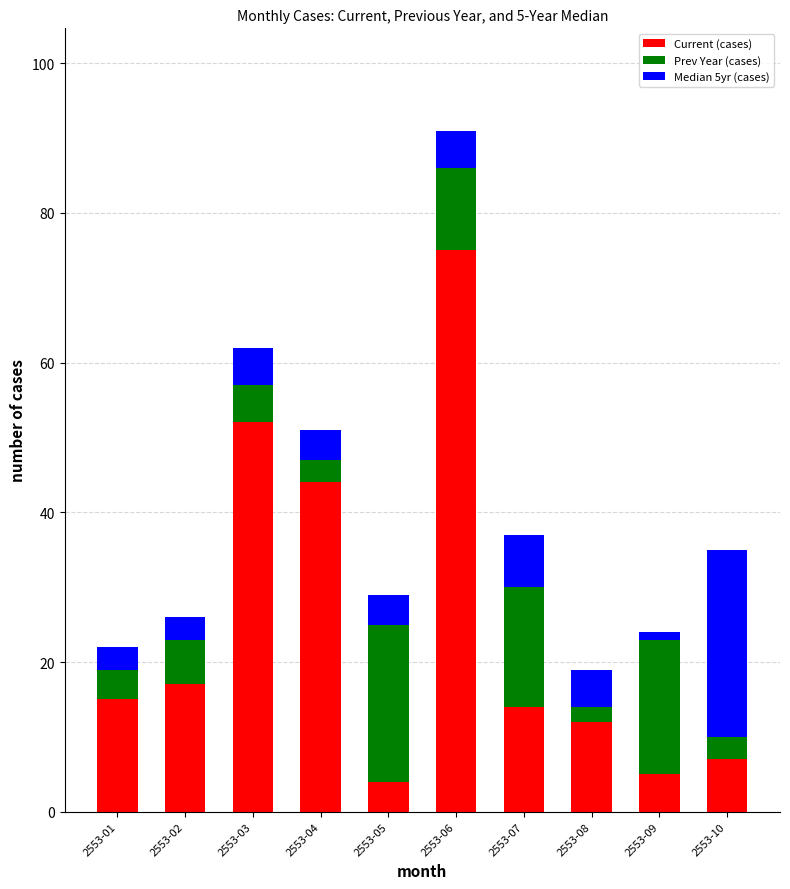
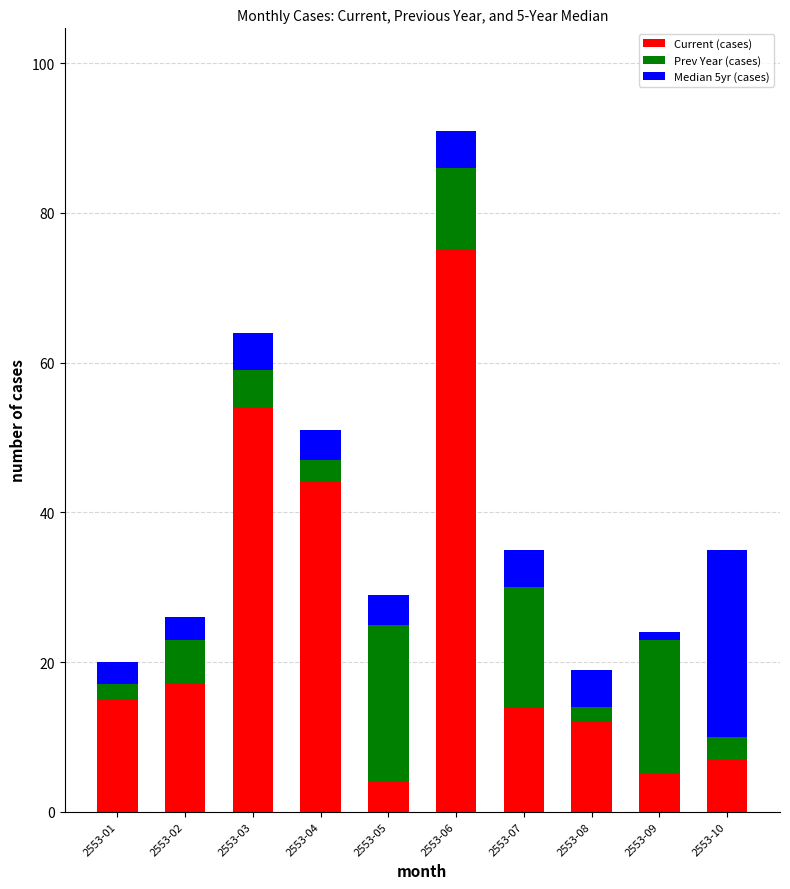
  {
    "Current (cases)": {
      "2553-01": 15,
      "2553-02": 17,
-     "2553-03": 52,
+     "2553-03": 54,
      "2553-04": 44,
      "2553-05": 4,
      "2553-06": 75,
      "2553-07": 14,
      "2553-08": 12,
      "2553-09": 5,
      "2553-10": 7
    },
    "Prev Year (cases)": {
-     "2553-01": 4,
+     "2553-01": 2,
      "2553-02": 6,
      "2553-03": 5,
      "2553-04": 3,
      "2553-05": 21,
      "2553-06": 11,
      "2553-07": 16,
      "2553-08": 2,
      "2553-09": 18,
      "2553-10": 3
    },
    "Median 5yr (cases)": {
      "2553-01": 3,
      "2553-02": 3,
      "2553-03": 5,
      "2553-04": 4,
      "2553-05": 4,
      "2553-06": 5,
-     "2553-07": 7,
+     "2553-07": 5,
      "2553-08": 5,
      "2553-09": 1,
      "2553-10": 25
    }
  }
